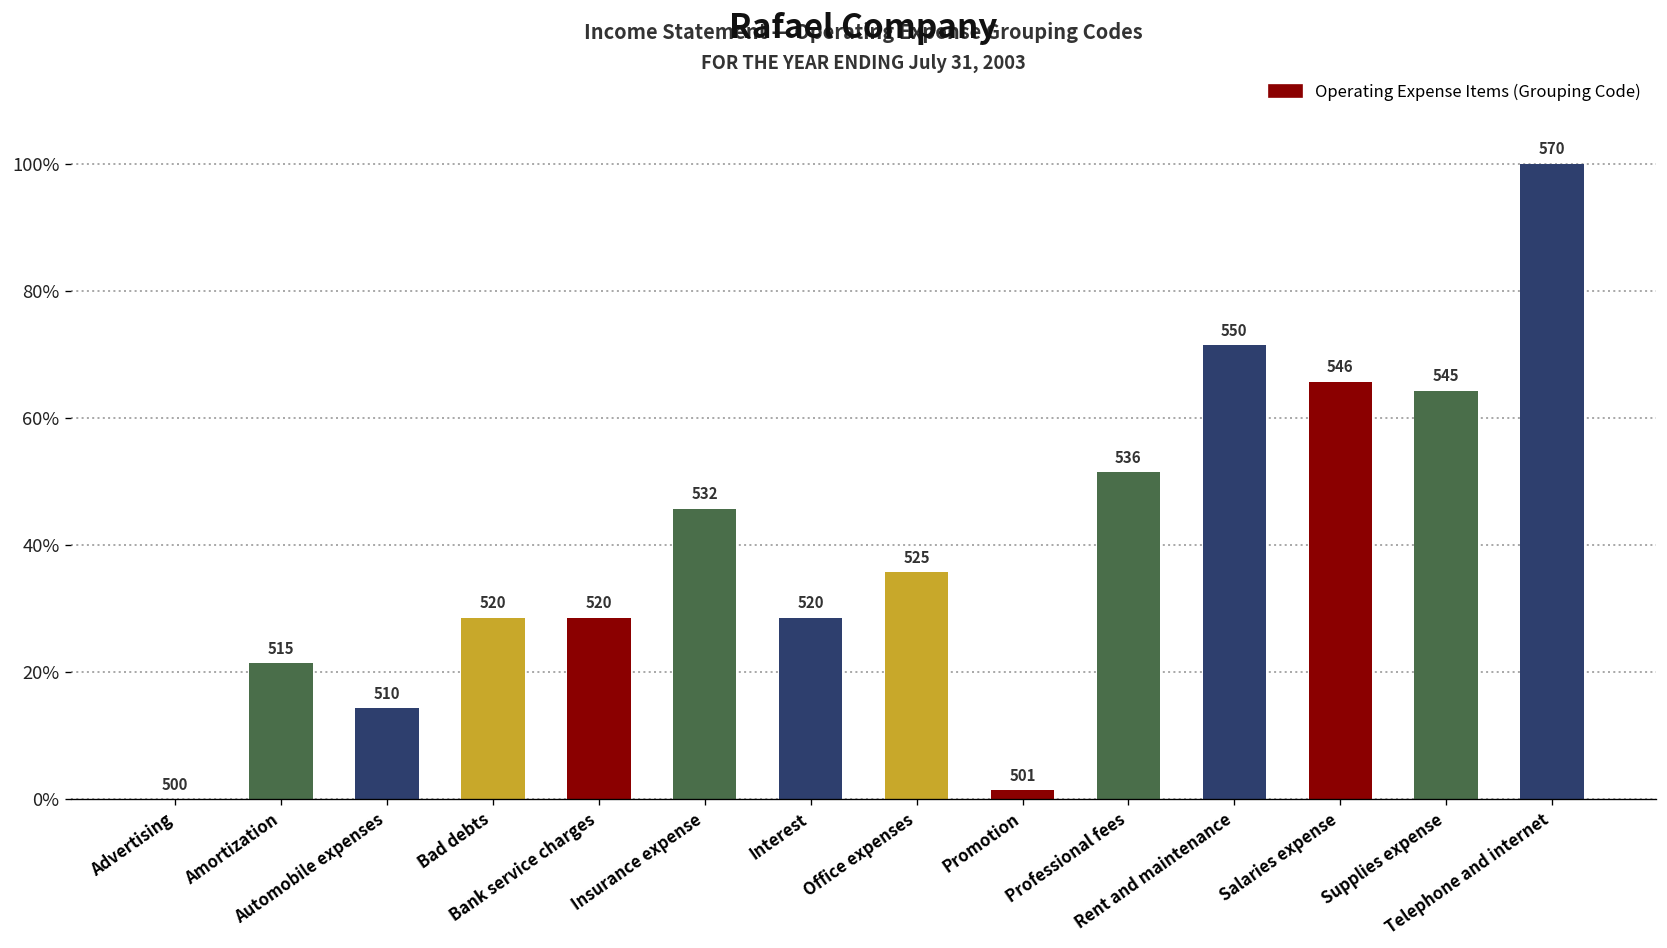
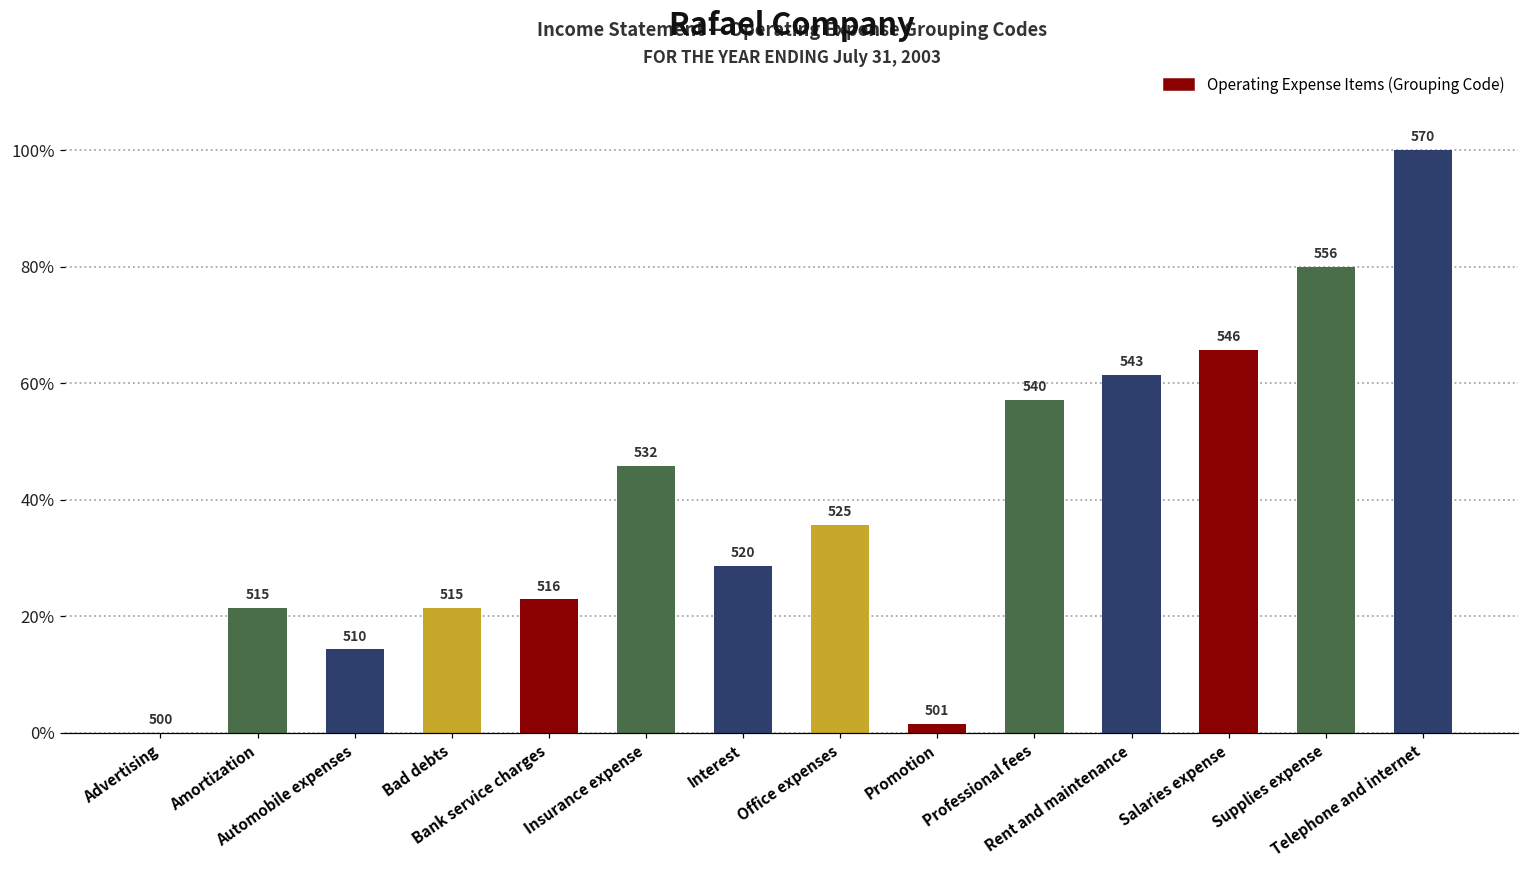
  {
-   "Bad debts": 520,
-   "Bank service charges": 520,
-   "Professional fees": 536,
-   "Rent and maintenance": 550,
-   "Supplies expense": 545
+   "Bad debts": 515,
+   "Bank service charges": 516,
+   "Professional fees": 540,
+   "Rent and maintenance": 543,
+   "Supplies expense": 556
  }
